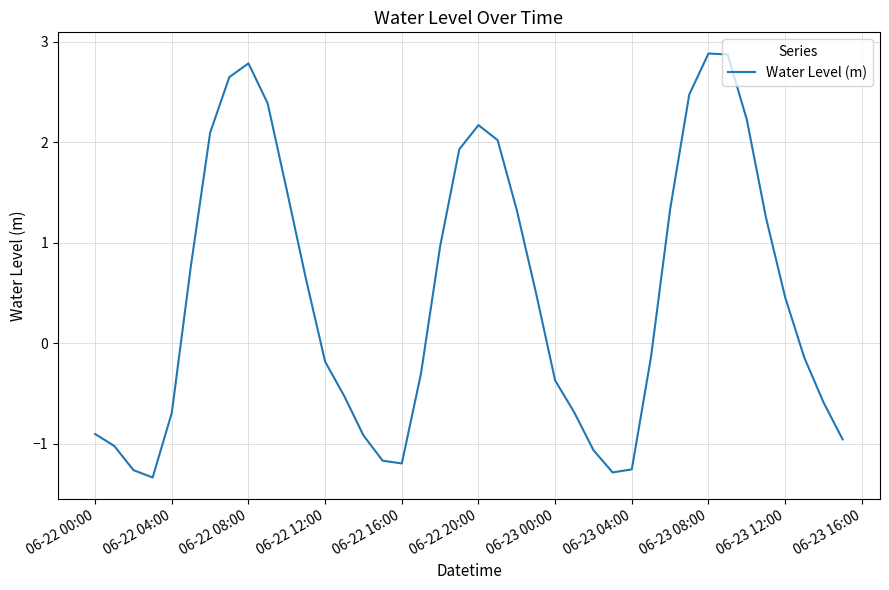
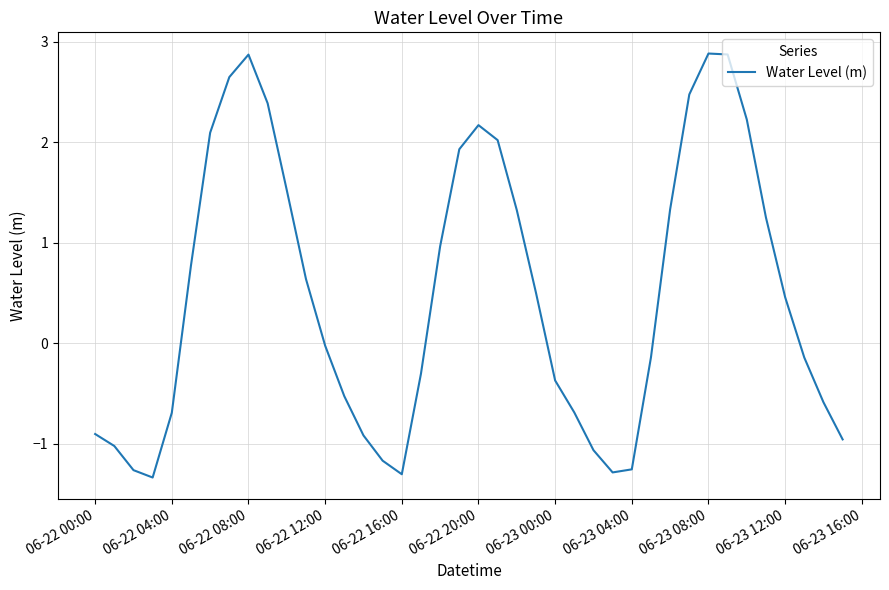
  {
    "06-22 00:00": -0.90,
    "06-22 04:00": -0.69,
-   "06-22 08:00": 2.78,
-   "06-22 12:00": -0.18,
-   "06-22 16:00": -1.19,
+   "06-22 08:00": 2.87,
+   "06-22 12:00": -0.02,
+   "06-22 16:00": -1.30,
    "06-22 20:00": 2.17,
    "06-23 00:00": -0.37,
    "06-23 04:00": -1.25,
    "06-23 08:00": 2.88,
    "06-23 12:00": 0.46
  }
